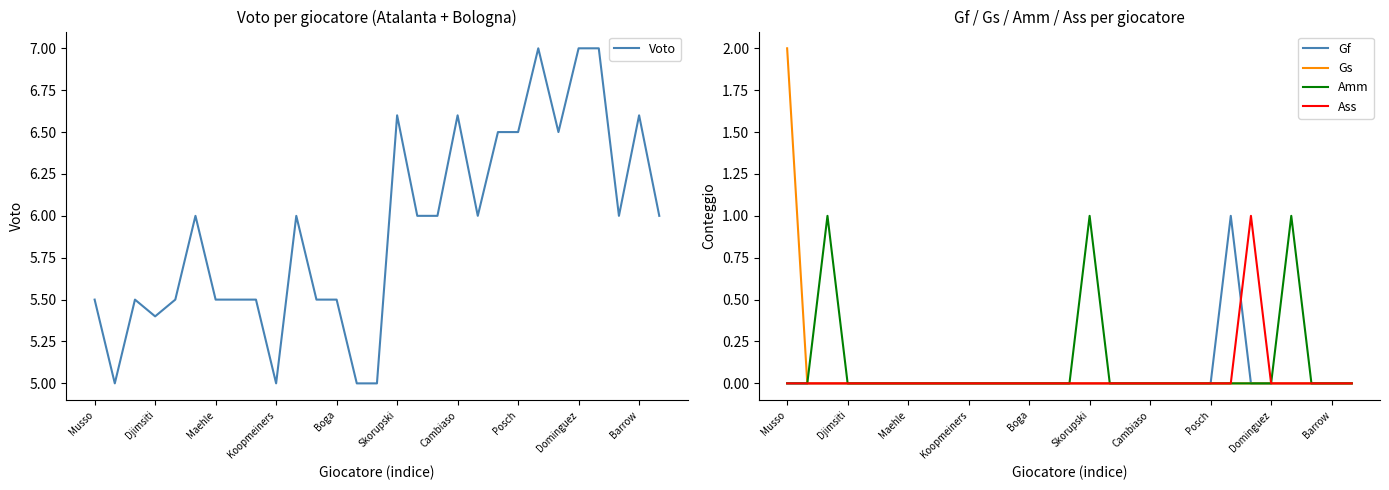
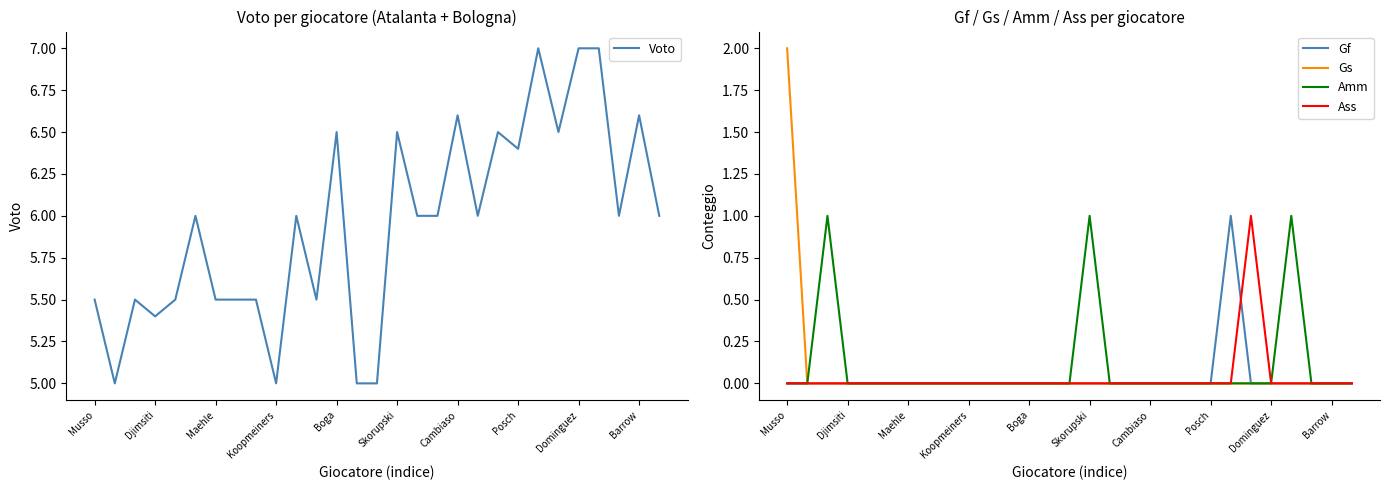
  {
    "Voto per giocatore (Atalanta + Bologna)": {
      "Musso": 5.5,
      "Djimsiti": 5.4,
      "Maehle": 5.5,
      "Koopmeiners": 5.0,
-     "Boga": 5.5,
-     "Skorupski": 6.6,
+     "Boga": 6.5,
+     "Skorupski": 6.5,
      "Cambiaso": 6.6,
-     "Posch": 6.5,
+     "Posch": 6.4,
      "Dominguez": 7.0,
      "Barrow": 6.6
    },
    "Gf / Gs / Amm / Ass per giocatore": {
      "Gs": {
        "Musso": 2.00
      },
      "Amm": {
        "Skorupski": 1.00
      }
    }
  }
